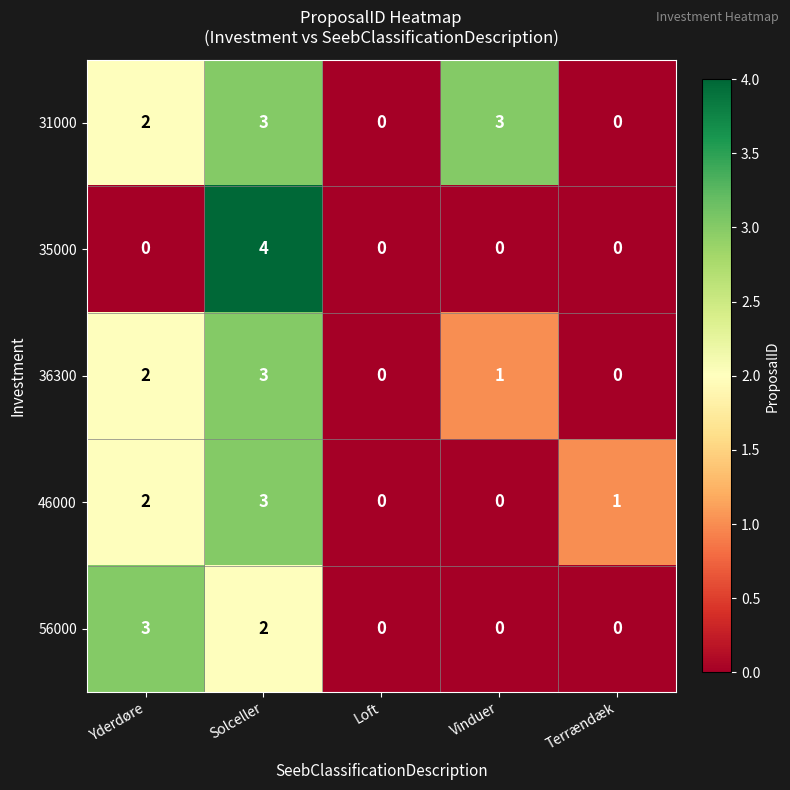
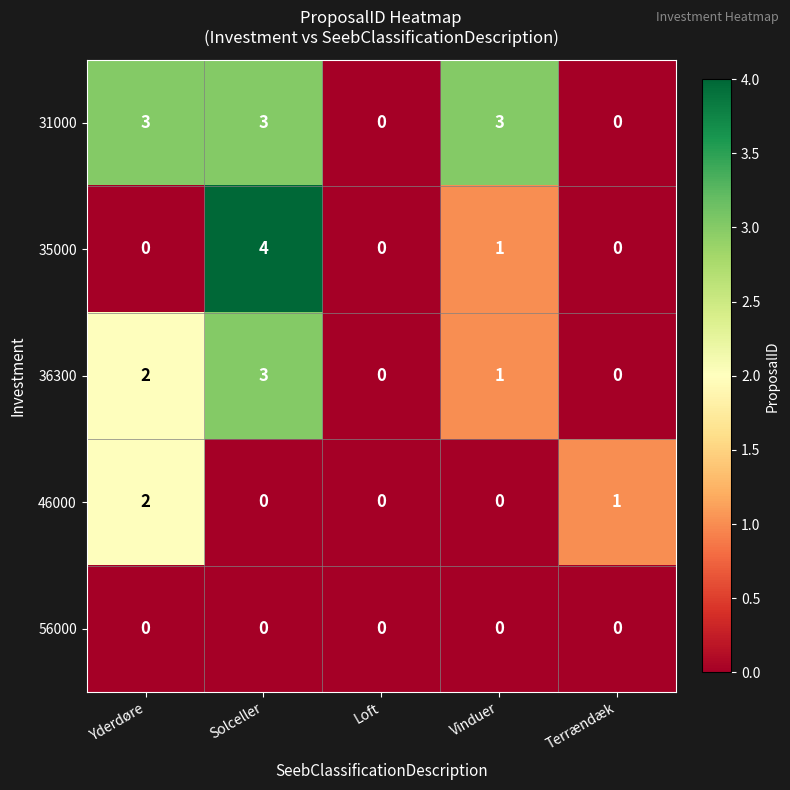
  {
    "31000": {
-     "Yderdøre": 2,
+     "Yderdøre": 3,
      "Solceller": 3,
      "Loft": 0,
      "Vinduer": 3,
      "Terrændæk": 0
    },
    "35000": {
      "Yderdøre": 0,
      "Solceller": 4,
      "Loft": 0,
-     "Vinduer": 0,
+     "Vinduer": 1,
      "Terrændæk": 0
    },
    "36300": {
      "Yderdøre": 2,
      "Solceller": 3,
      "Loft": 0,
      "Vinduer": 1,
      "Terrændæk": 0
    },
    "46000": {
      "Yderdøre": 2,
-     "Solceller": 3,
+     "Solceller": 0,
      "Loft": 0,
      "Vinduer": 0,
      "Terrændæk": 1
    },
    "56000": {
-     "Yderdøre": 3,
-     "Solceller": 2,
+     "Yderdøre": 0,
+     "Solceller": 0,
      "Loft": 0,
      "Vinduer": 0,
      "Terrændæk": 0
    }
  }
